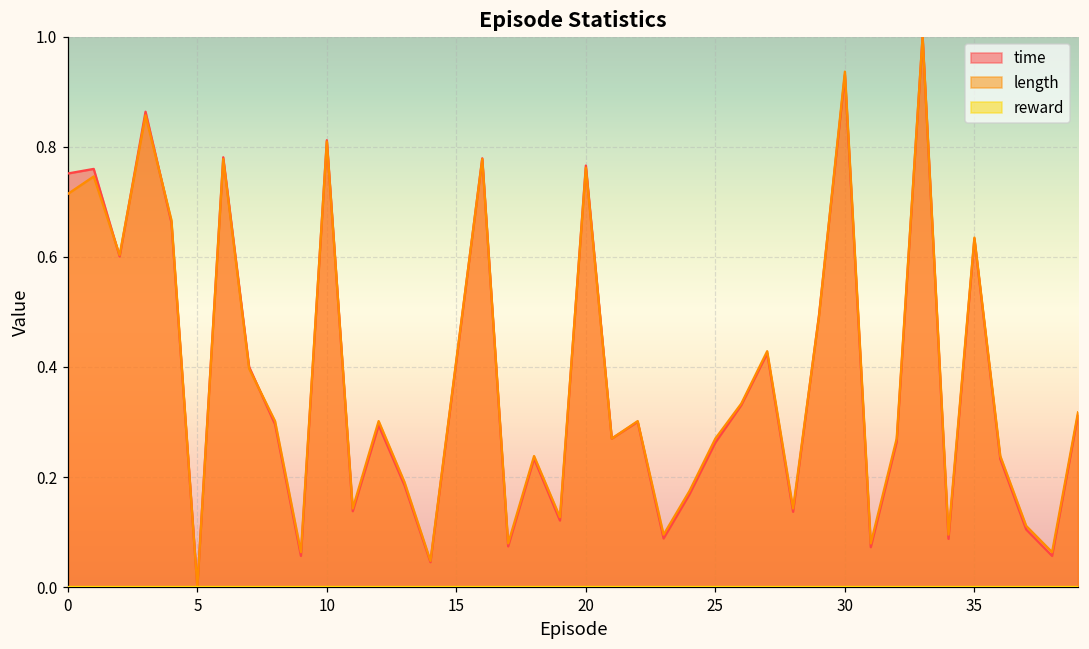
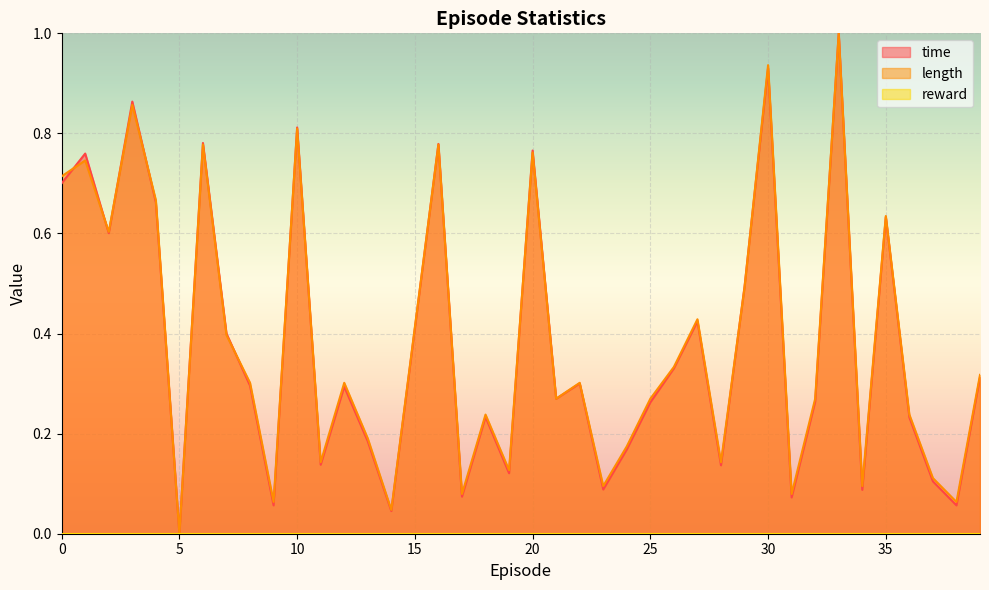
  {
    "time": {
-     "0": 0.75,
+     "0": 0.70,
      "25": 0.26,
      "30": 0.93
    }
  }
